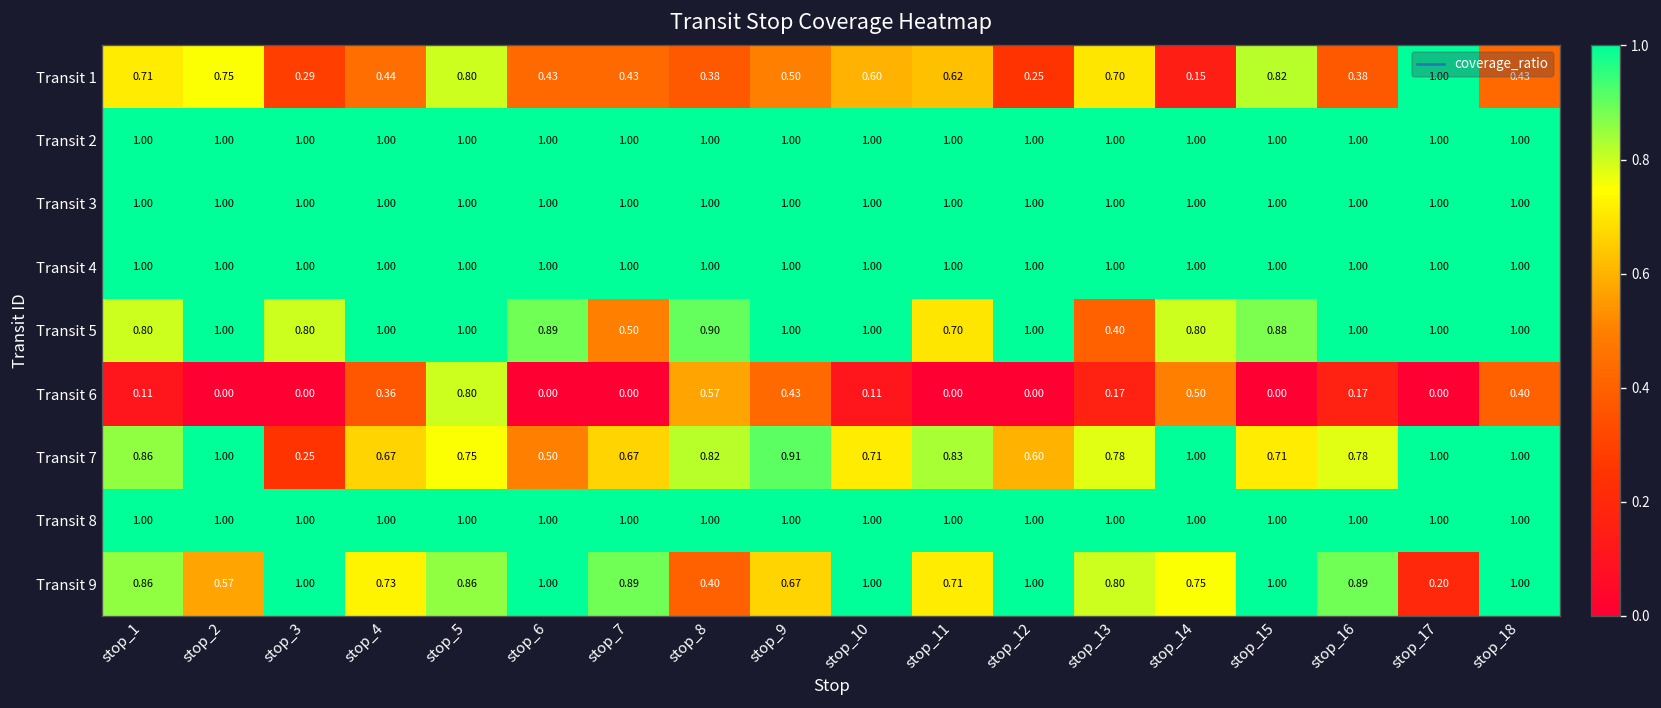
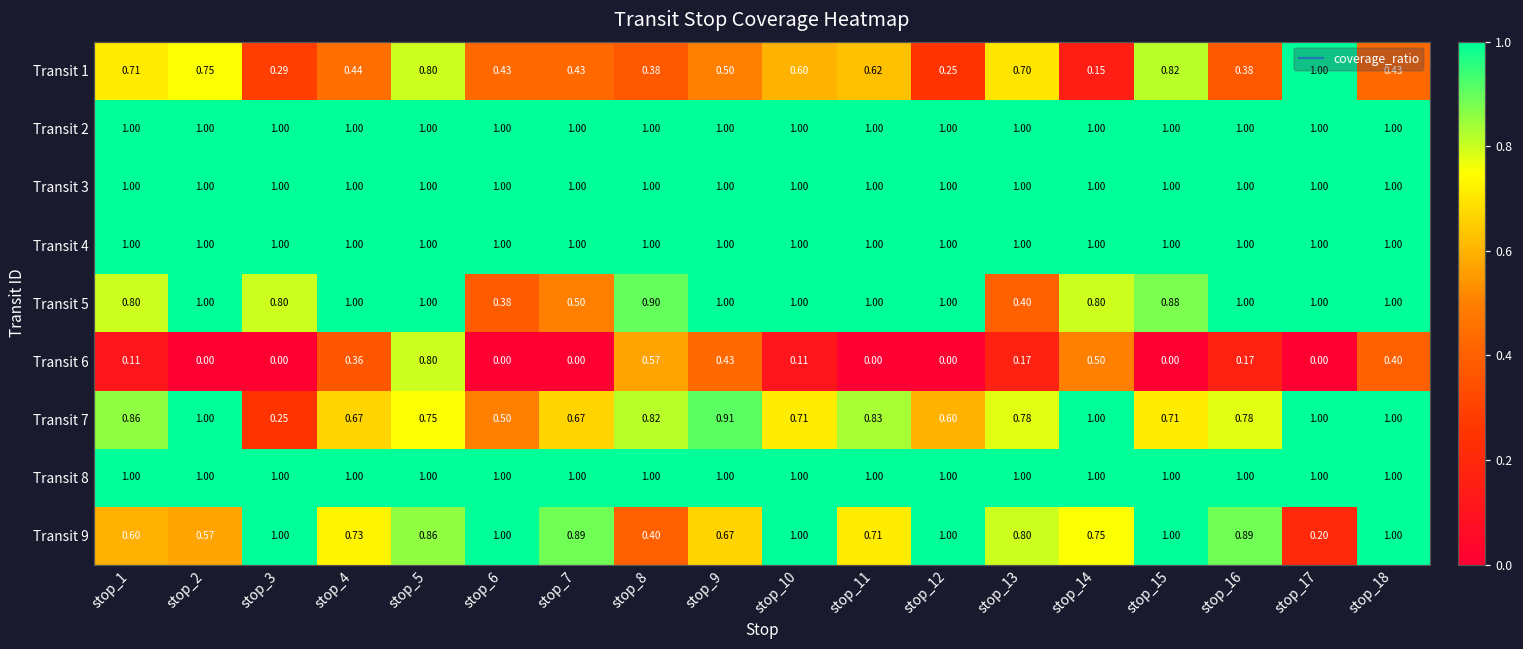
  {
    "Transit 1": {
      "stop_1": 0.71,
      "stop_2": 0.75,
      "stop_3": 0.29,
      "stop_4": 0.44,
      "stop_5": 0.80,
      "stop_6": 0.43,
      "stop_7": 0.43,
      "stop_8": 0.38,
      "stop_9": 0.50,
      "stop_10": 0.60,
      "stop_11": 0.62,
      "stop_12": 0.25,
      "stop_13": 0.70,
      "stop_14": 0.15,
      "stop_15": 0.82,
      "stop_16": 0.38
    },
    "Transit 2": {
      "stop_1": 1.00,
      "stop_2": 1.00,
      "stop_3": 1.00,
      "stop_4": 1.00,
      "stop_5": 1.00,
      "stop_6": 1.00,
      "stop_7": 1.00,
      "stop_8": 1.00,
      "stop_9": 1.00,
      "stop_10": 1.00,
      "stop_11": 1.00,
      "stop_12": 1.00,
      "stop_13": 1.00,
      "stop_14": 1.00,
      "stop_15": 1.00,
      "stop_16": 1.00,
      "stop_17": 1.00,
      "stop_18": 1.00
    },
    "Transit 3": {
      "stop_1": 1.00,
      "stop_2": 1.00,
      "stop_3": 1.00,
      "stop_4": 1.00,
      "stop_5": 1.00,
      "stop_6": 1.00,
      "stop_7": 1.00,
      "stop_8": 1.00,
      "stop_9": 1.00,
      "stop_10": 1.00,
      "stop_11": 1.00,
      "stop_12": 1.00,
      "stop_13": 1.00,
      "stop_14": 1.00,
      "stop_15": 1.00,
      "stop_16": 1.00,
      "stop_17": 1.00,
      "stop_18": 1.00
    },
    "Transit 4": {
      "stop_1": 1.00,
      "stop_2": 1.00,
      "stop_3": 1.00,
      "stop_4": 1.00,
      "stop_5": 1.00,
      "stop_6": 1.00,
      "stop_7": 1.00,
      "stop_8": 1.00,
      "stop_9": 1.00,
      "stop_10": 1.00,
      "stop_11": 1.00,
      "stop_12": 1.00,
      "stop_13": 1.00,
      "stop_14": 1.00,
      "stop_15": 1.00,
      "stop_16": 1.00,
      "stop_17": 1.00,
      "stop_18": 1.00
    },
    "Transit 5": {
      "stop_1": 0.80,
      "stop_2": 1.00,
      "stop_3": 0.80,
      "stop_4": 1.00,
      "stop_5": 1.00,
-     "stop_6": 0.89,
+     "stop_6": 0.38,
      "stop_7": 0.50,
      "stop_8": 0.90,
      "stop_9": 1.00,
      "stop_10": 1.00,
-     "stop_11": 0.70,
+     "stop_11": 1.00,
      "stop_12": 1.00,
      "stop_13": 0.40,
      "stop_14": 0.80,
      "stop_15": 0.88,
      "stop_16": 1.00,
      "stop_17": 1.00,
      "stop_18": 1.00
    },
    "Transit 6": {
      "stop_1": 0.11,
      "stop_2": 0.00,
      "stop_3": 0.00,
      "stop_4": 0.36,
      "stop_5": 0.80,
      "stop_6": 0.00,
      "stop_7": 0.00,
      "stop_8": 0.57,
      "stop_9": 0.43,
      "stop_10": 0.11,
      "stop_11": 0.00,
      "stop_12": 0.00,
      "stop_13": 0.17,
      "stop_14": 0.50,
      "stop_15": 0.00,
      "stop_16": 0.17,
      "stop_17": 0.00,
      "stop_18": 0.40
    },
    "Transit 7": {
      "stop_1": 0.86,
      "stop_2": 1.00,
      "stop_3": 0.25,
      "stop_4": 0.67,
      "stop_5": 0.75,
      "stop_6": 0.50,
      "stop_7": 0.67,
      "stop_8": 0.82,
      "stop_9": 0.91,
      "stop_10": 0.71,
      "stop_11": 0.83,
      "stop_12": 0.60,
      "stop_13": 0.78,
      "stop_14": 1.00,
      "stop_15": 0.71,
      "stop_16": 0.78,
      "stop_17": 1.00,
      "stop_18": 1.00
    },
    "Transit 8": {
      "stop_1": 1.00,
      "stop_2": 1.00,
      "stop_3": 1.00,
      "stop_4": 1.00,
      "stop_5": 1.00,
      "stop_6": 1.00,
      "stop_7": 1.00,
      "stop_8": 1.00,
      "stop_9": 1.00,
      "stop_10": 1.00,
      "stop_11": 1.00,
      "stop_12": 1.00,
      "stop_13": 1.00,
      "stop_14": 1.00,
      "stop_15": 1.00,
      "stop_16": 1.00,
      "stop_17": 1.00,
      "stop_18": 1.00
    },
    "Transit 9": {
-     "stop_1": 0.86,
+     "stop_1": 0.60,
      "stop_2": 0.57,
      "stop_3": 1.00,
      "stop_4": 0.73,
      "stop_5": 0.86,
      "stop_6": 1.00,
      "stop_7": 0.89,
      "stop_8": 0.40,
      "stop_9": 0.67,
      "stop_10": 1.00,
      "stop_11": 0.71,
      "stop_12": 1.00,
      "stop_13": 0.80,
      "stop_14": 0.75,
      "stop_15": 1.00,
      "stop_16": 0.89,
      "stop_17": 0.20,
      "stop_18": 1.00
    }
  }
